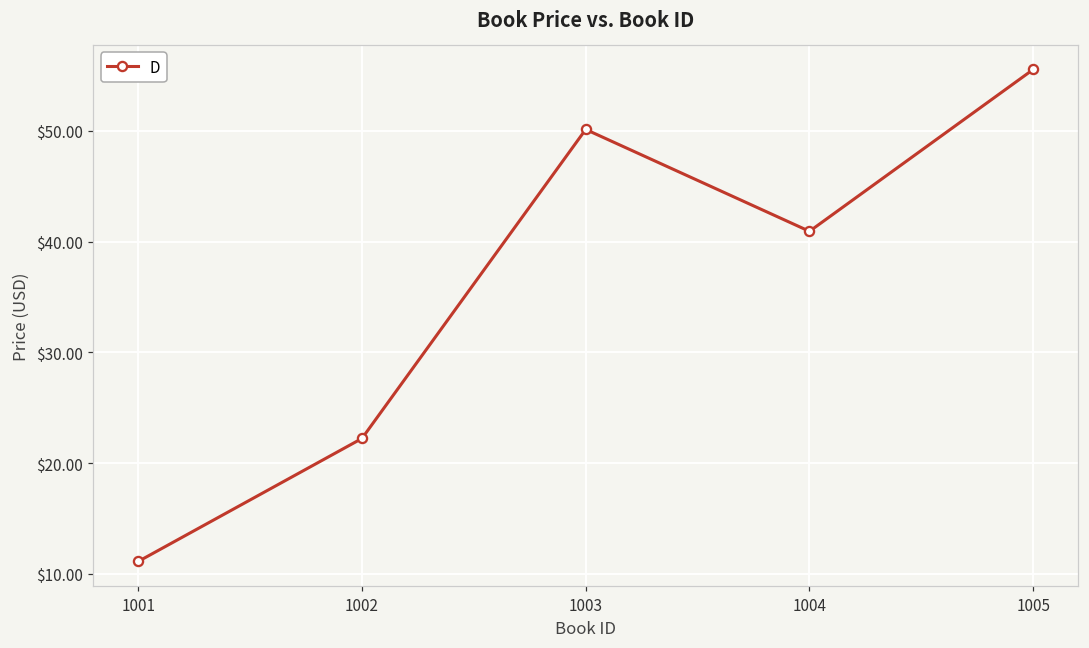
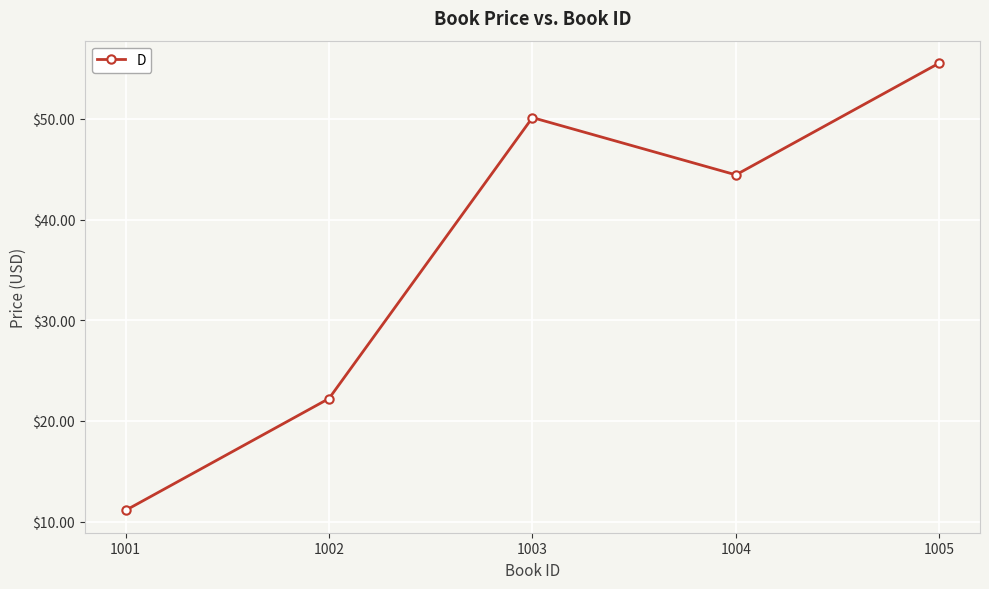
  {
    "1001": "$11.1",
    "1002": "$22.2",
    "1003": "$50.1",
-   "1004": "$40.9",
+   "1004": "$44.4",
    "1005": "$55.6"
  }
